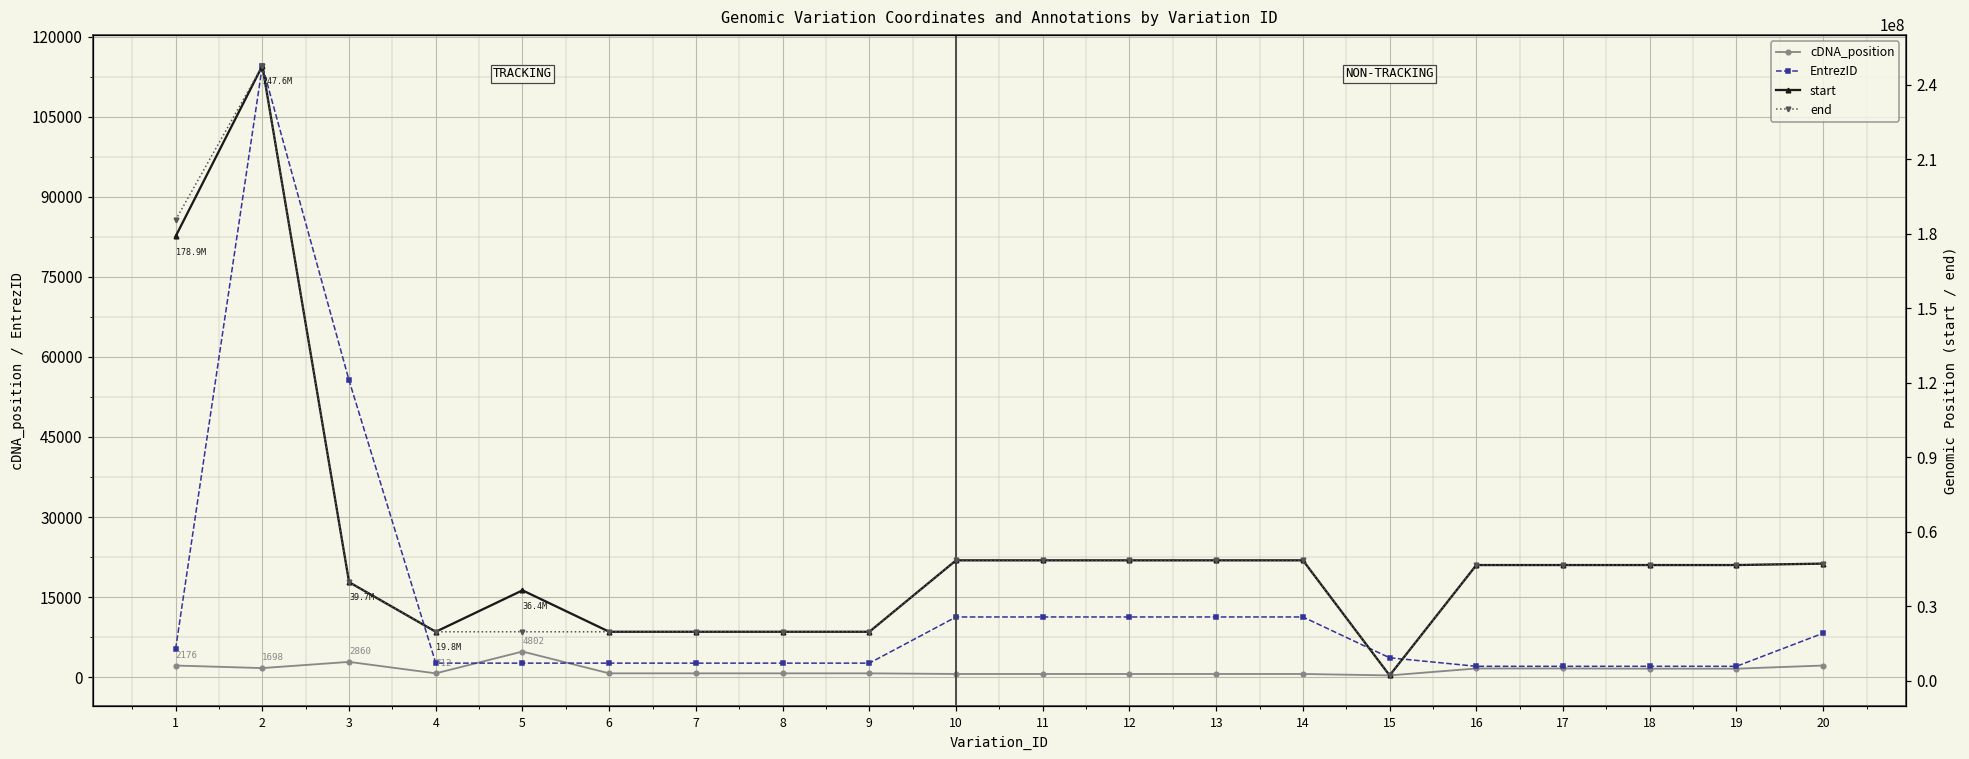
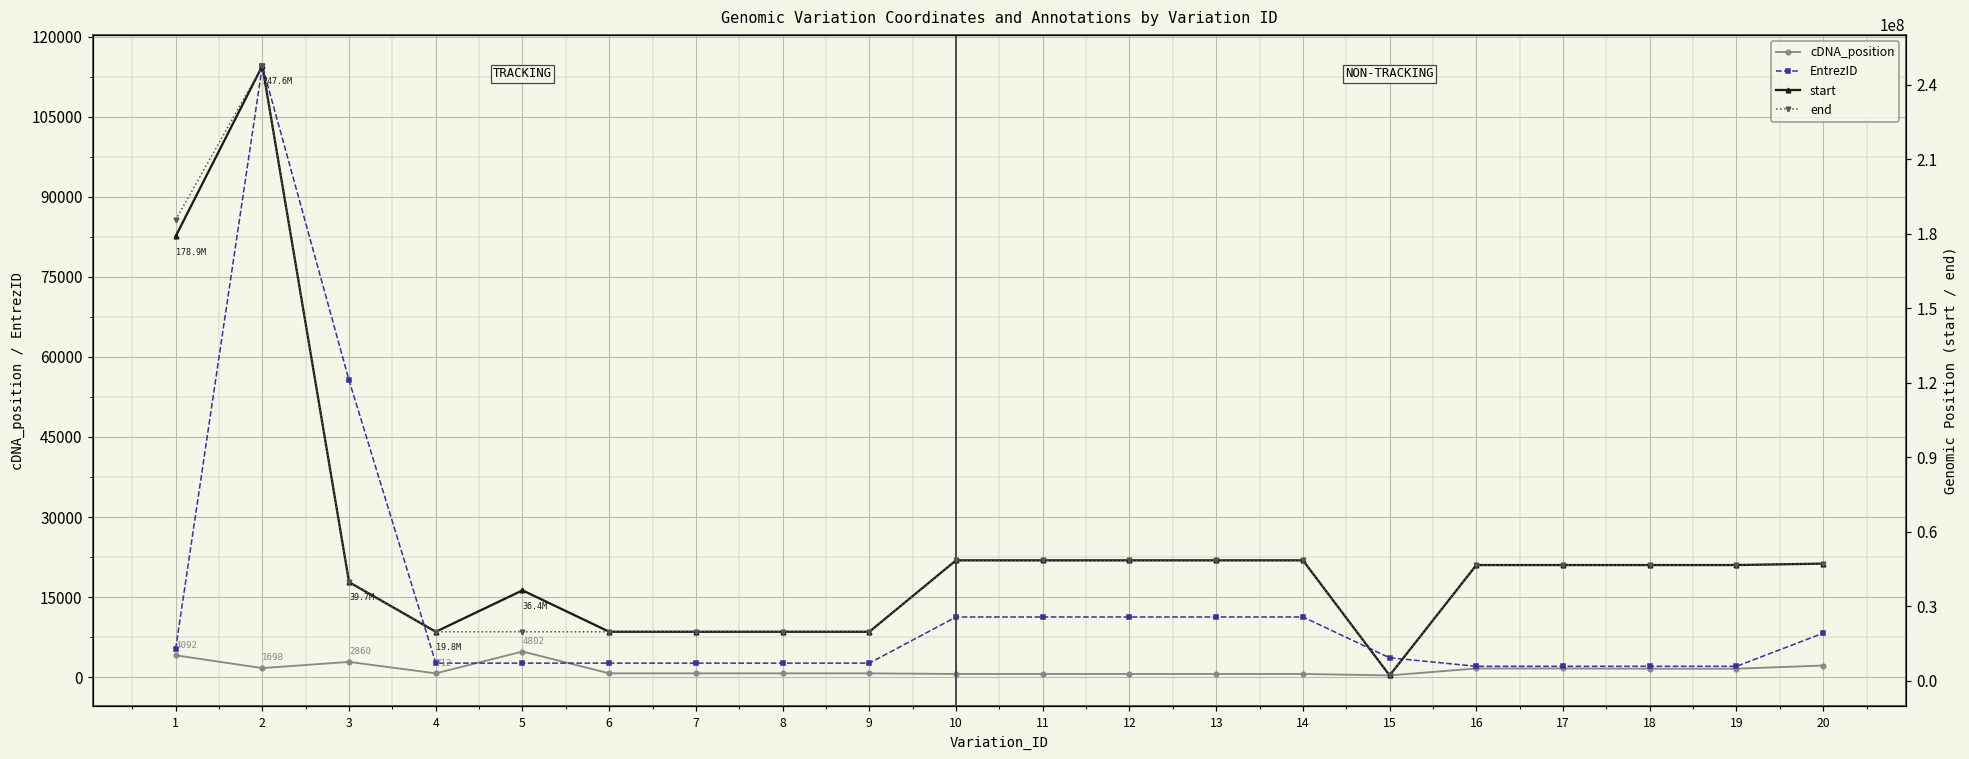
  {
    "cDNA_position": {
-     "1": "2176",
+     "1": "4092",
      "2": "1698",
      "3": "2860",
      "5": "4802"
    },
    "start": {
      "1": "178.9M",
      "5": "36.4M"
    }
  }
